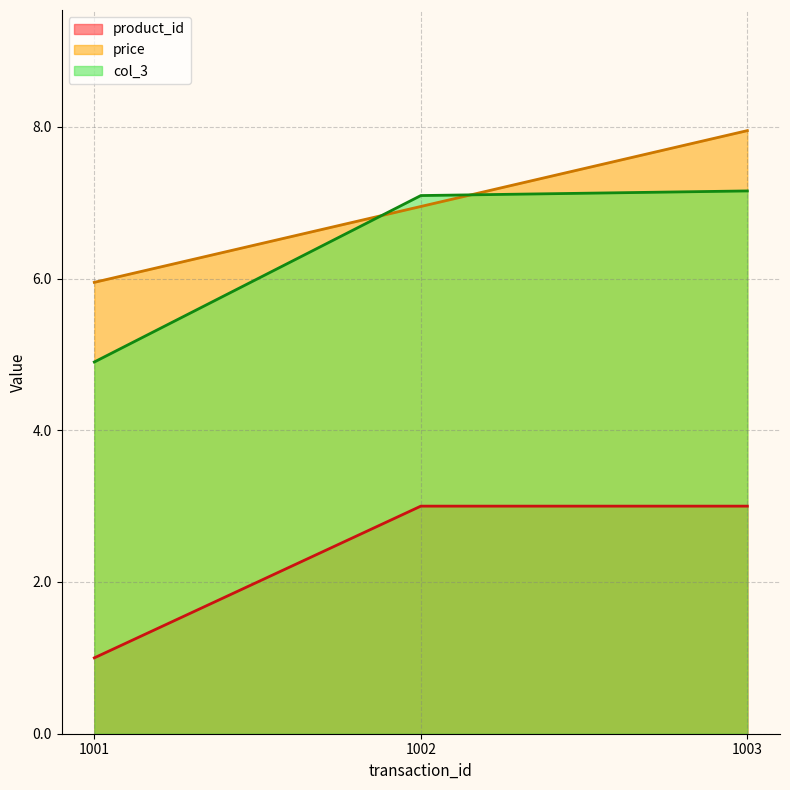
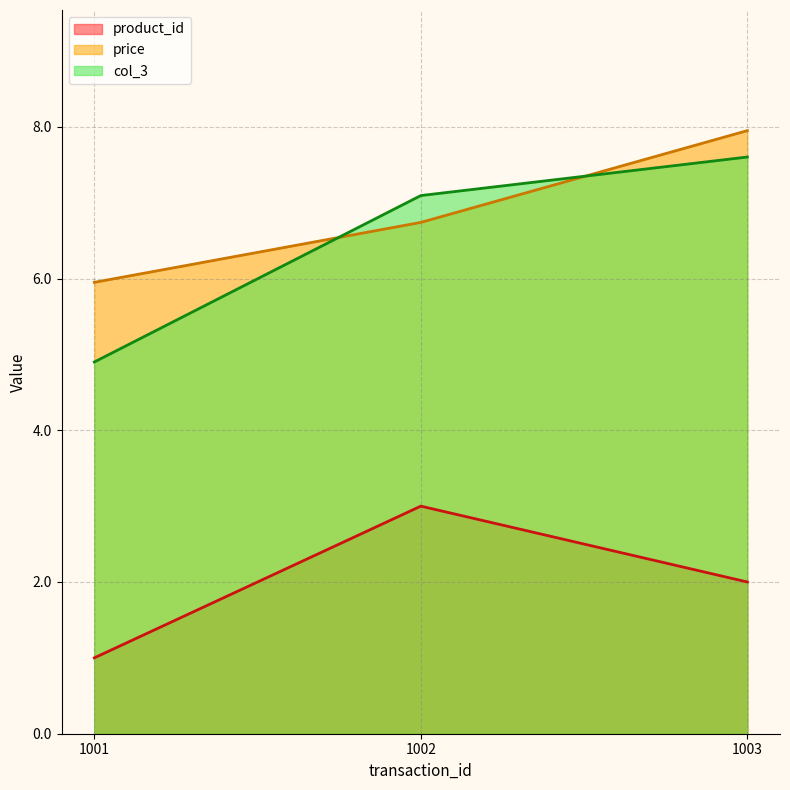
  {
    "product_id": {
      "1001": 1,
      "1002": 3,
-     "1003": 3
+     "1003": 2
    },
    "price": {
      "1001": 6.0,
-     "1002": 7.0,
+     "1002": 6.7,
      "1003": 8.0
    },
    "col_3": {
      "1001": 4.9,
      "1002": 7.1,
-     "1003": 7.2
+     "1003": 7.6
    }
  }
